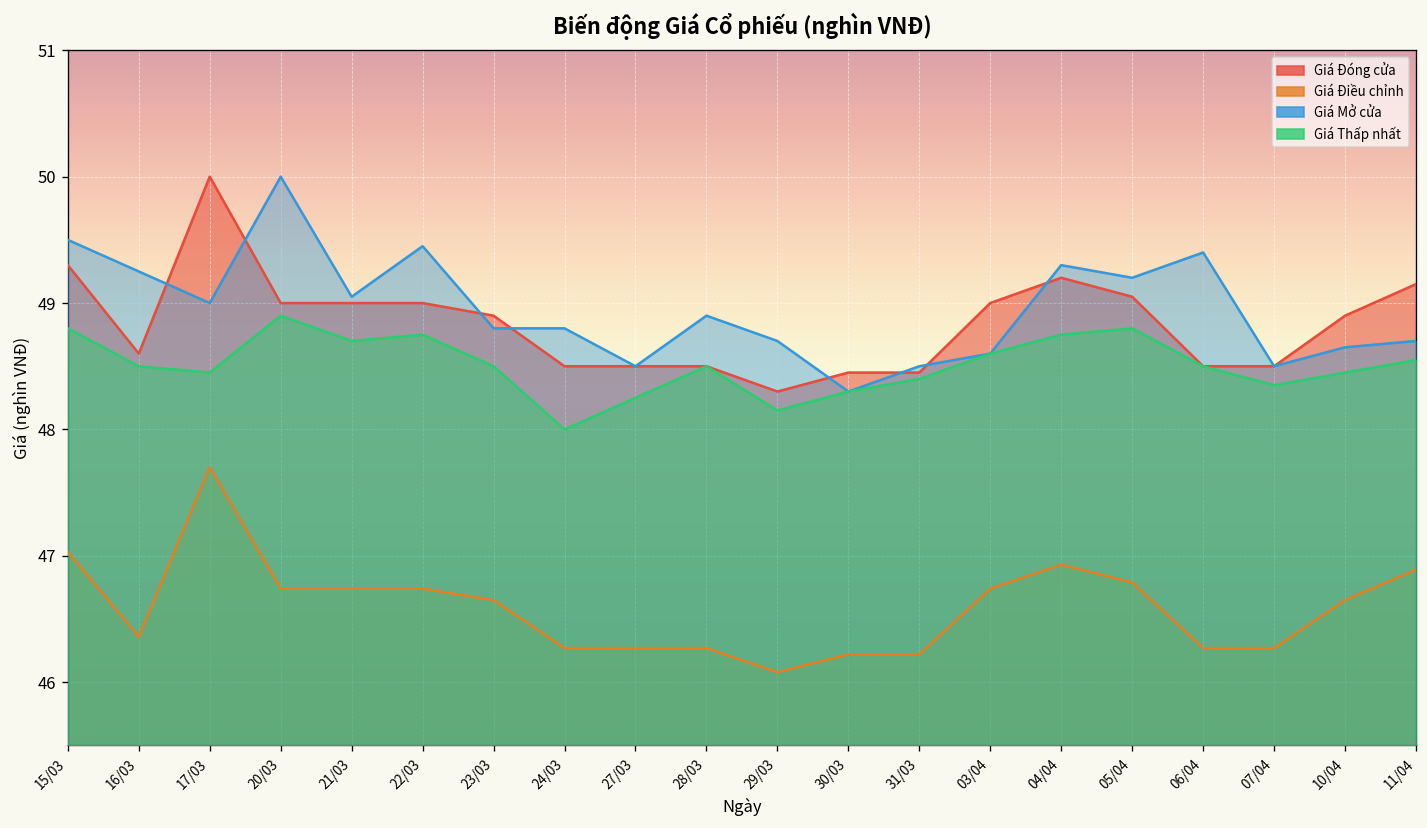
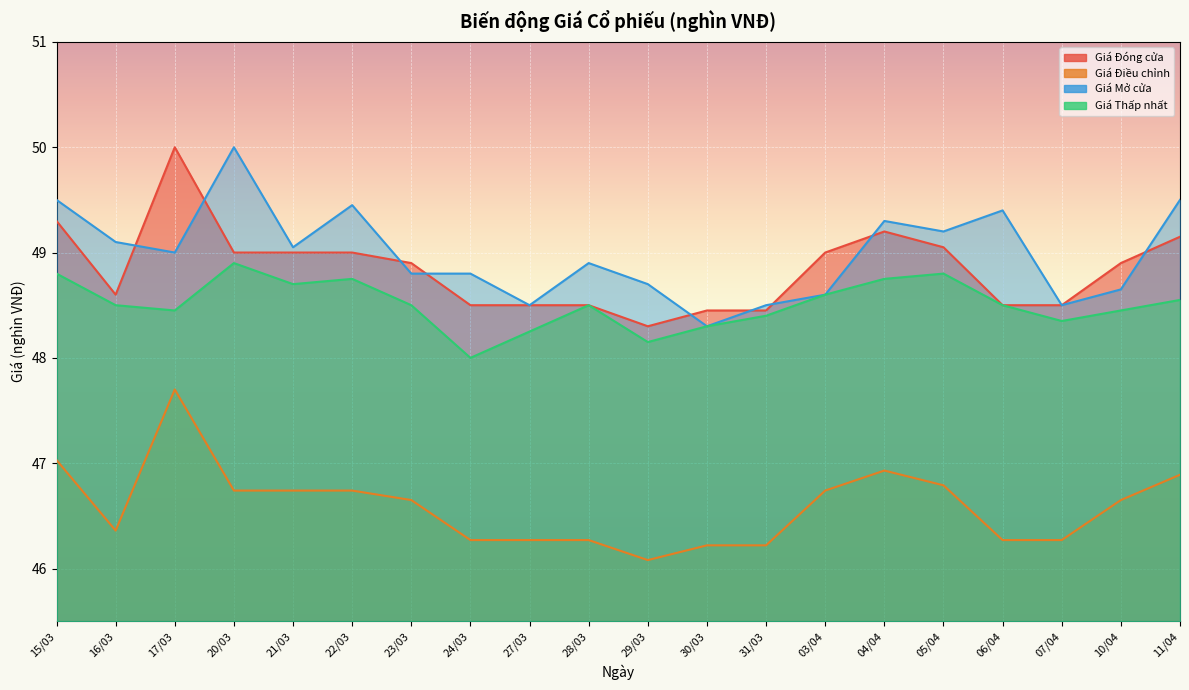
  {
    "Giá Mở cửa": {
      "15/03": 49.50,
-     "16/03": 49.25,
+     "16/03": 49.10,
      "17/03": 49.00,
      "20/03": 50.00,
      "21/03": 49.05,
      "22/03": 49.45,
      "23/03": 48.80,
      "24/03": 48.80,
      "28/03": 48.90,
      "29/03": 48.70,
      "31/03": 48.50,
      "04/04": 49.30,
      "05/04": 49.20,
      "06/04": 49.40,
      "10/04": 48.65,
-     "11/04": 48.7
+     "11/04": 49.5
    },
    "Giá Thấp nhất": {
      "15/03": 48.80,
      "16/03": 48.50,
      "17/03": 48.45,
      "20/03": 48.90,
      "21/03": 48.70,
      "22/03": 48.75,
      "23/03": 48.50,
      "24/03": 48.00,
      "27/03": 48.25,
      "29/03": 48.15,
      "31/03": 48.40,
      "04/04": 48.75,
      "05/04": 48.80,
      "07/04": 48.35,
      "10/04": 48.45,
      "11/04": 48.55
    }
  }
